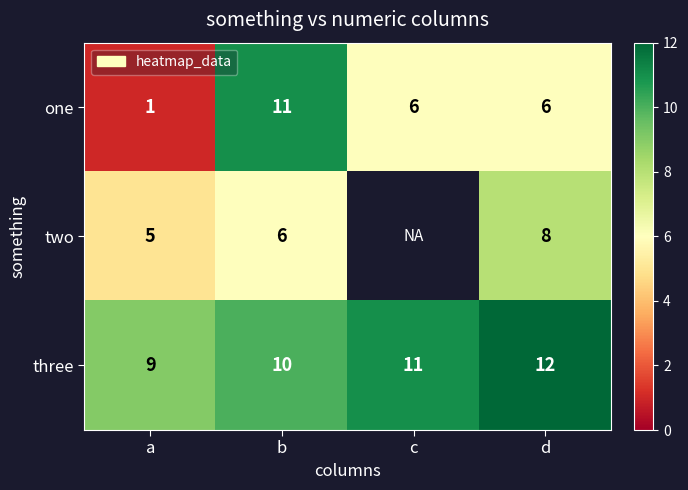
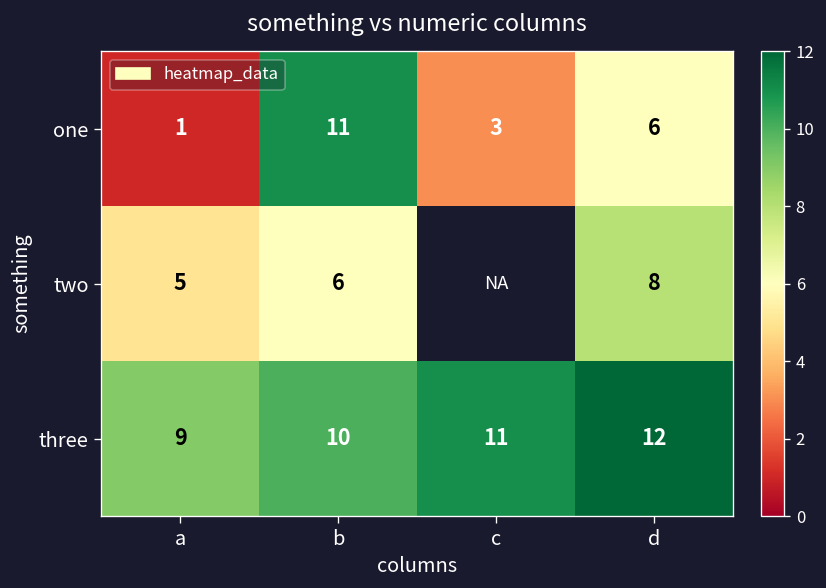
  {
    "one": {
      "a": 1,
      "b": 11,
-     "c": 6,
+     "c": 3,
      "d": 6
    },
    "two": {
      "a": 5,
      "b": 6,
      "d": 8
    },
    "three": {
      "a": 9,
      "b": 10,
      "c": 11,
      "d": 12
    }
  }
